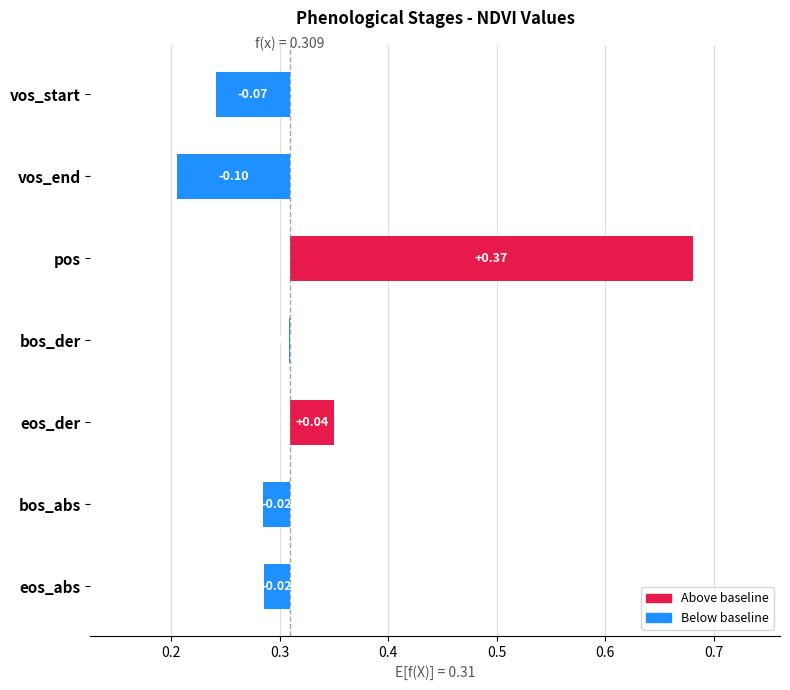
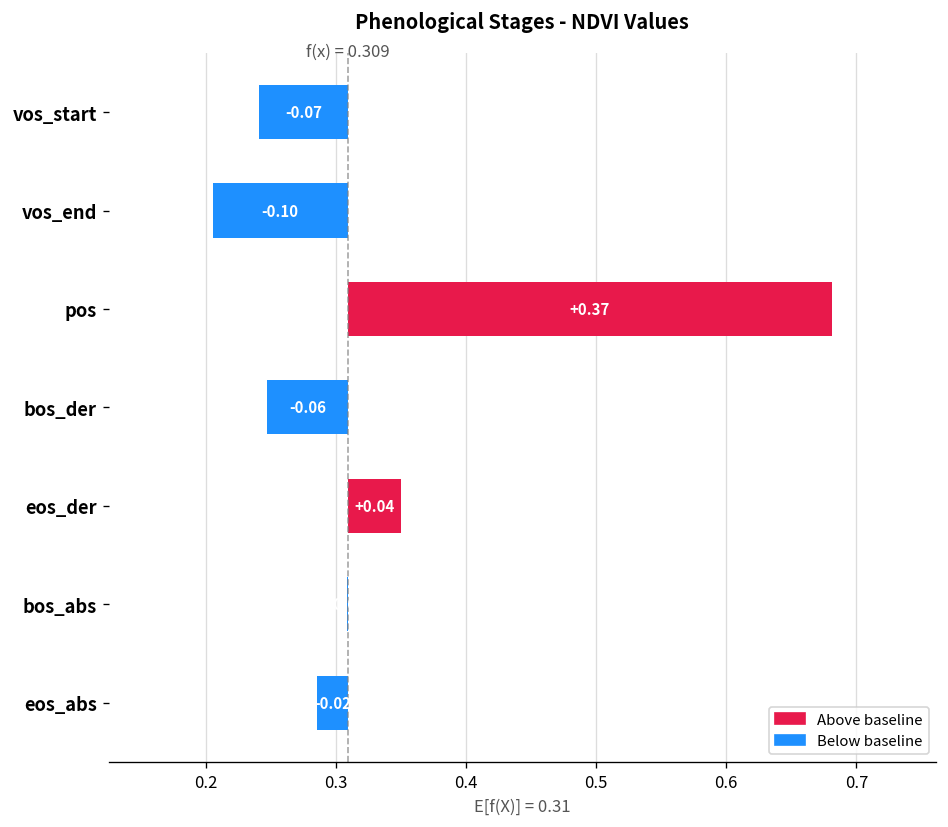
  {
-   "bos_der": 0.308,
-   "bos_abs": 0.284
+   "bos_der": 0.247,
+   "bos_abs": 0.308
  }
